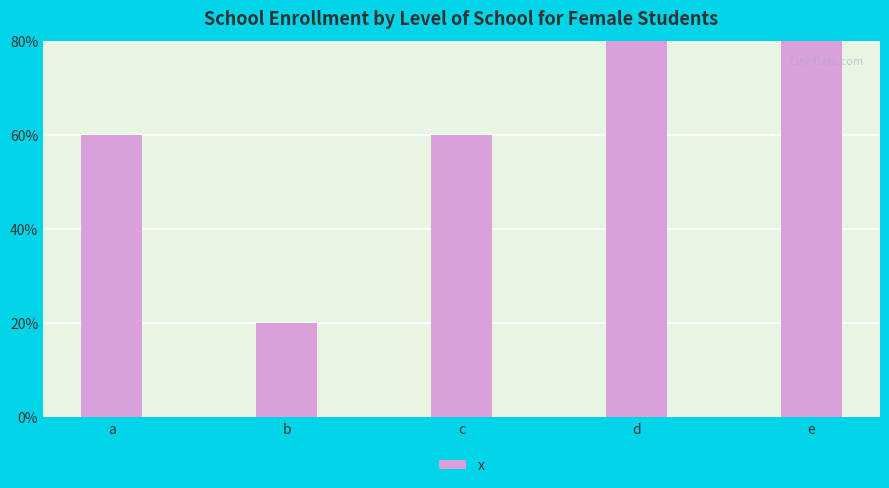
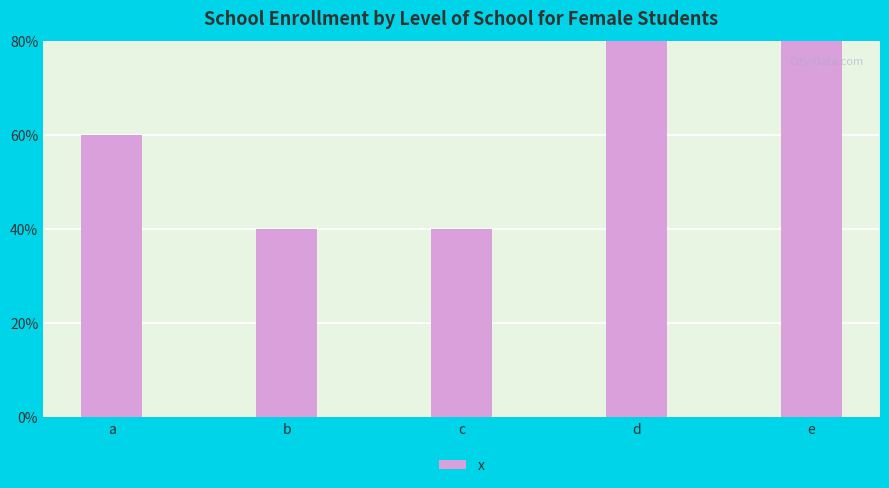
  {
    "a": "60%",
-   "b": "20%",
-   "c": "60%",
+   "b": "40%",
+   "c": "40%",
    "d": "80%"
  }
